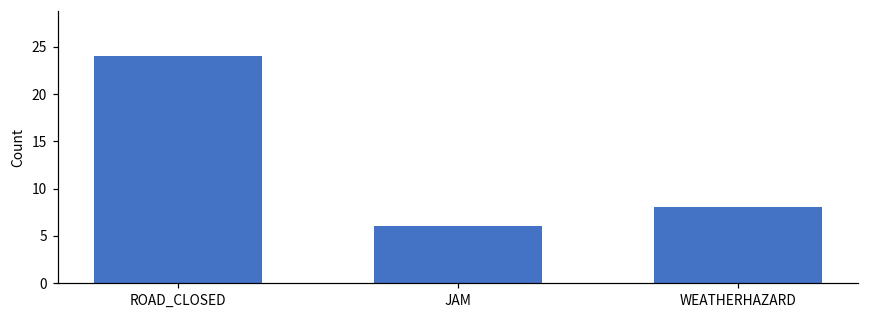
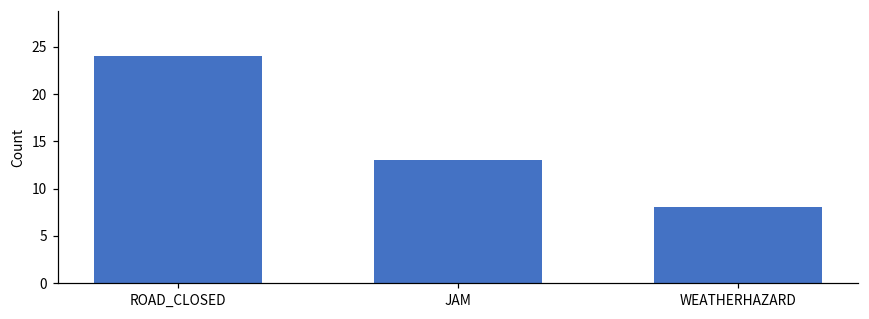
  {
    "ROAD_CLOSED": 24,
-   "JAM": 6,
+   "JAM": 13,
    "WEATHERHAZARD": 8
  }
